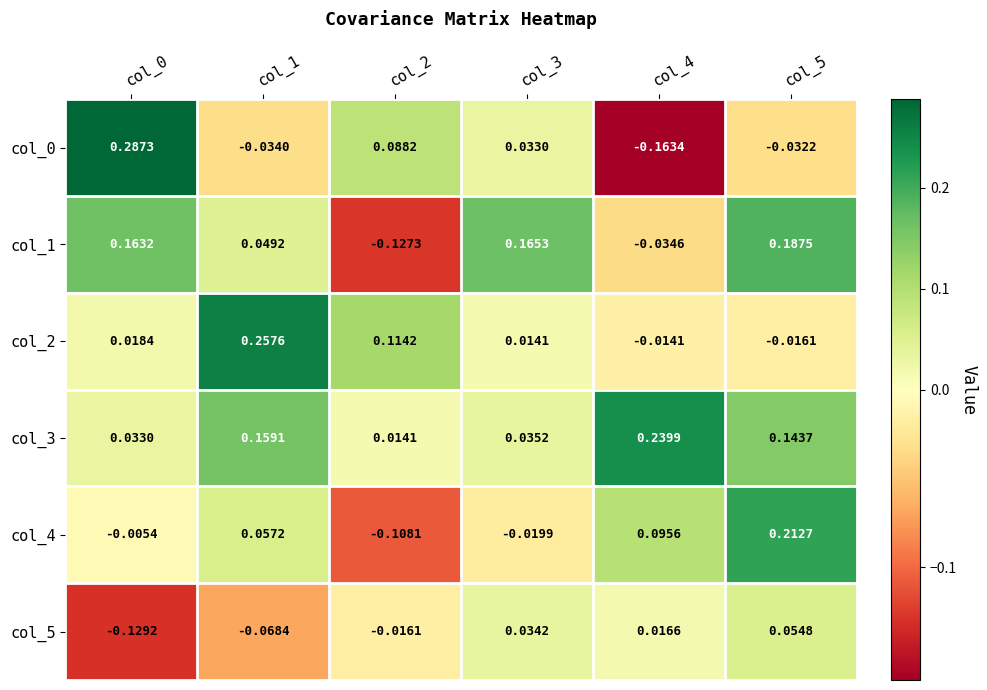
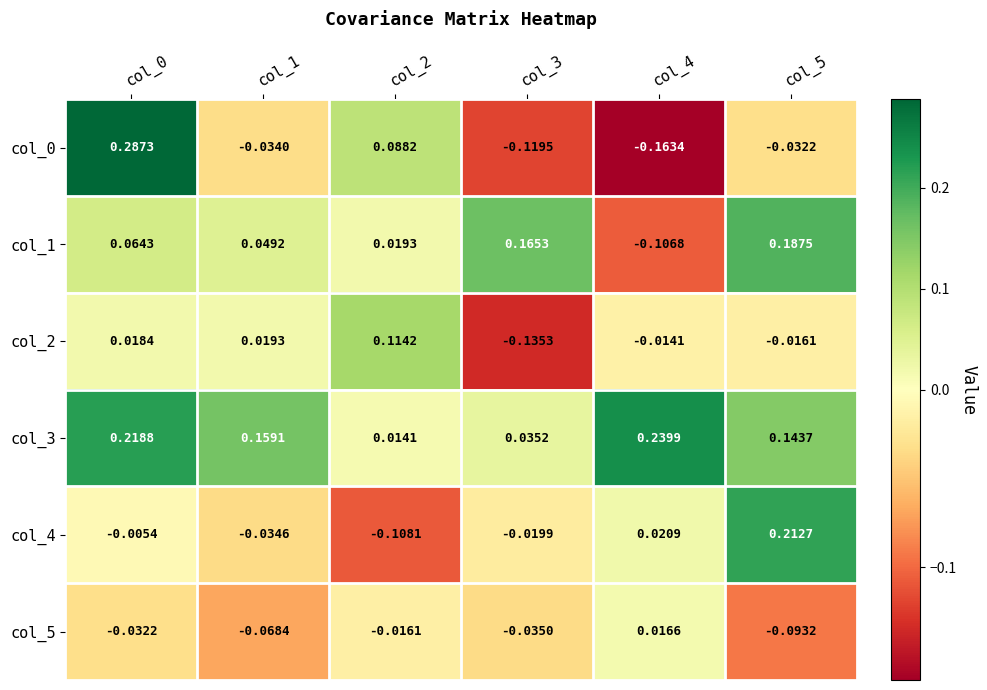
  {
    "col_0": {
      "col_0": 0.2873,
      "col_1": -0.0340,
      "col_2": 0.0882,
-     "col_3": 0.0330,
+     "col_3": -0.1195,
      "col_4": -0.1634,
      "col_5": -0.0322
    },
    "col_1": {
-     "col_0": 0.1632,
+     "col_0": 0.0643,
      "col_1": 0.0492,
-     "col_2": -0.1273,
+     "col_2": 0.0193,
      "col_3": 0.1653,
-     "col_4": -0.0346,
+     "col_4": -0.1068,
      "col_5": 0.1875
    },
    "col_2": {
      "col_0": 0.0184,
-     "col_1": 0.2576,
+     "col_1": 0.0193,
      "col_2": 0.1142,
-     "col_3": 0.0141,
+     "col_3": -0.1353,
      "col_4": -0.0141,
      "col_5": -0.0161
    },
    "col_3": {
-     "col_0": 0.0330,
+     "col_0": 0.2188,
      "col_1": 0.1591,
      "col_2": 0.0141,
      "col_3": 0.0352,
      "col_4": 0.2399,
      "col_5": 0.1437
    },
    "col_4": {
      "col_0": -0.0054,
-     "col_1": 0.0572,
+     "col_1": -0.0346,
      "col_2": -0.1081,
      "col_3": -0.0199,
-     "col_4": 0.0956,
+     "col_4": 0.0209,
      "col_5": 0.2127
    },
    "col_5": {
-     "col_0": -0.1292,
+     "col_0": -0.0322,
      "col_1": -0.0684,
      "col_2": -0.0161,
-     "col_3": 0.0342,
+     "col_3": -0.0350,
      "col_4": 0.0166,
-     "col_5": 0.0548
+     "col_5": -0.0932
    }
  }
